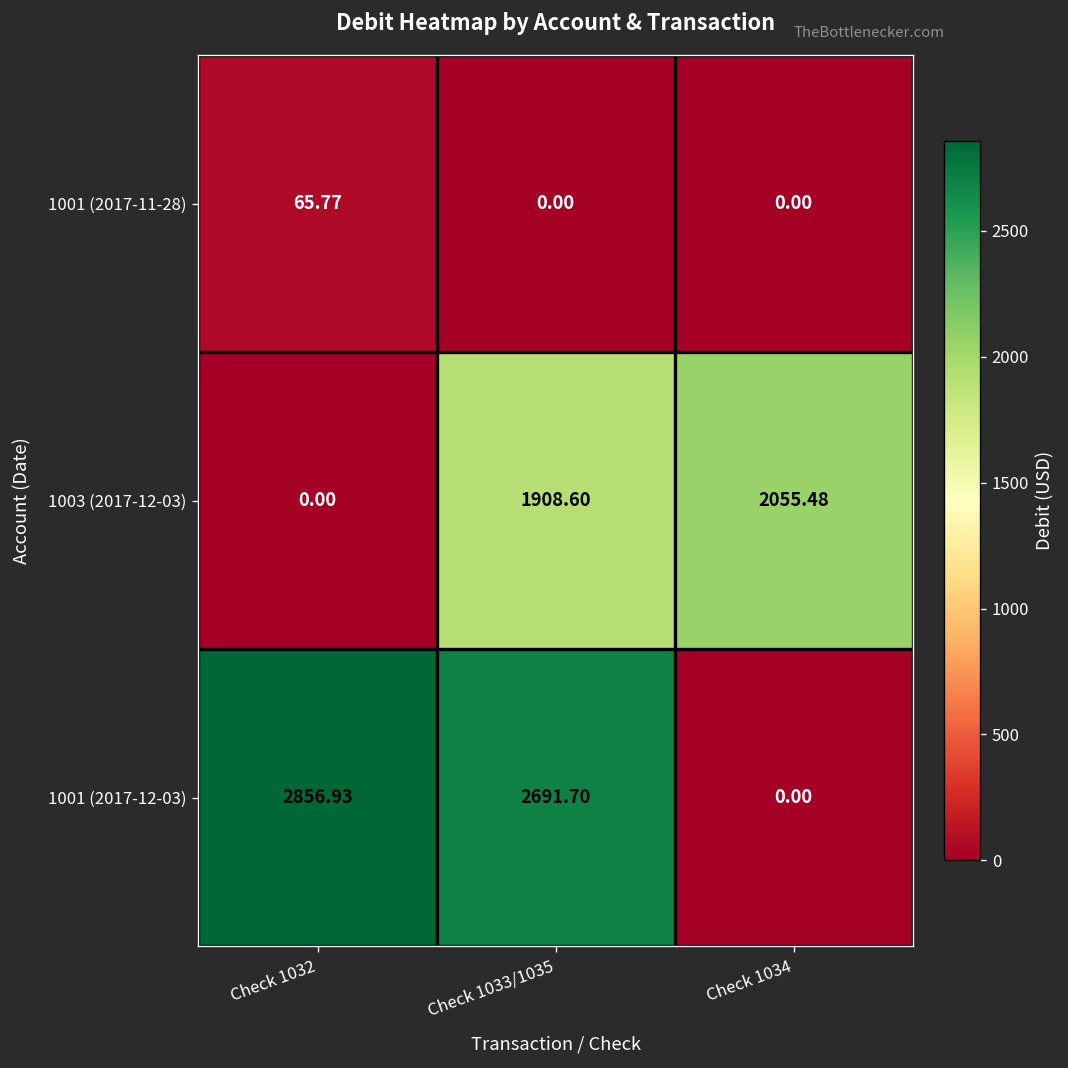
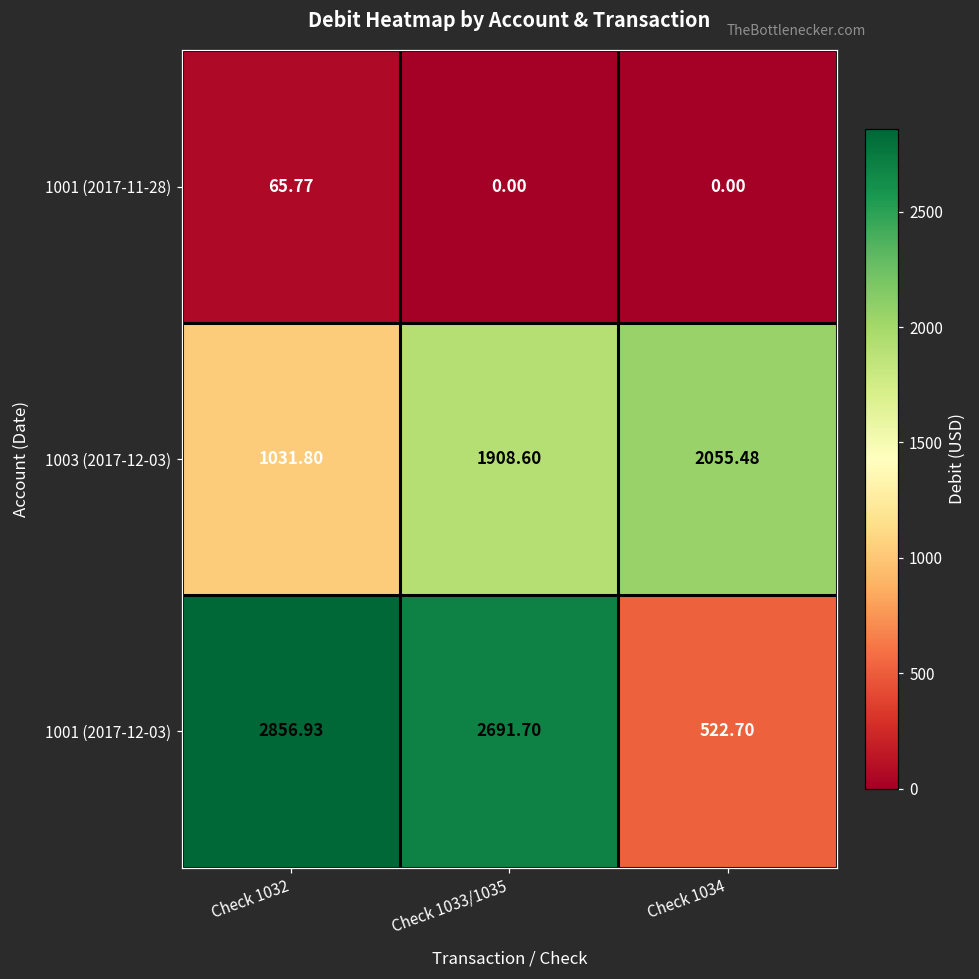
  {
    "1001 (2017-11-28)": {
      "Check 1032": 65.77,
      "Check 1033/1035": 0.00,
      "Check 1034": 0.00
    },
    "1003 (2017-12-03)": {
-     "Check 1032": 0.00,
+     "Check 1032": 1031.80,
      "Check 1033/1035": 1908.60,
      "Check 1034": 2055.48
    },
    "1001 (2017-12-03)": {
      "Check 1032": 2856.93,
      "Check 1033/1035": 2691.70,
-     "Check 1034": 0.00
+     "Check 1034": 522.70
    }
  }
